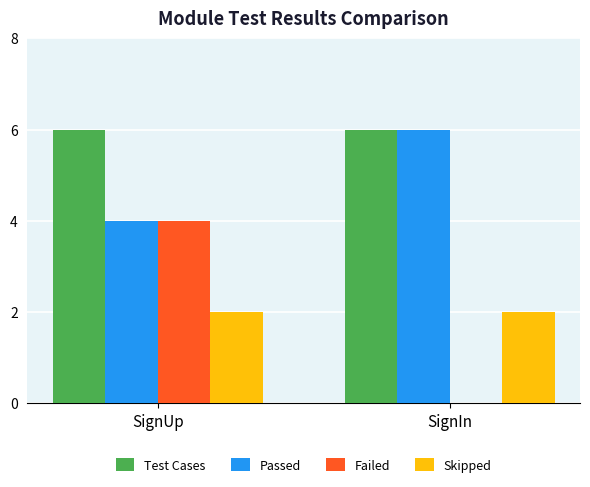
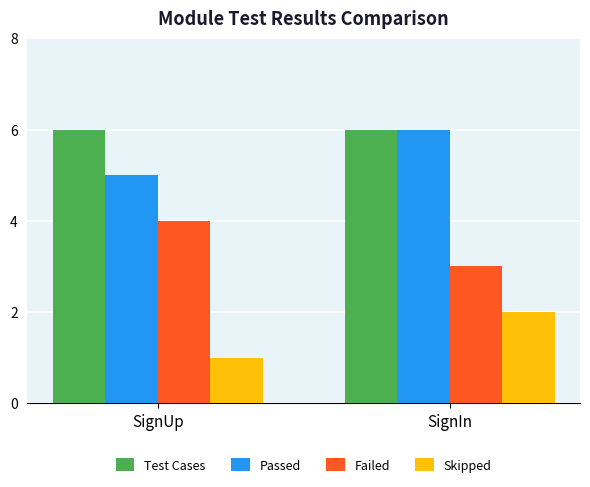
  {
    "Test Cases": {
      "SignUp": 6,
      "SignIn": 6
    },
    "Passed": {
-     "SignUp": 4,
+     "SignUp": 5,
      "SignIn": 6
    },
    "Failed": {
      "SignUp": 4,
-     "SignIn": 0
+     "SignIn": 3
    },
    "Skipped": {
-     "SignUp": 2,
+     "SignUp": 1,
      "SignIn": 2
    }
  }
